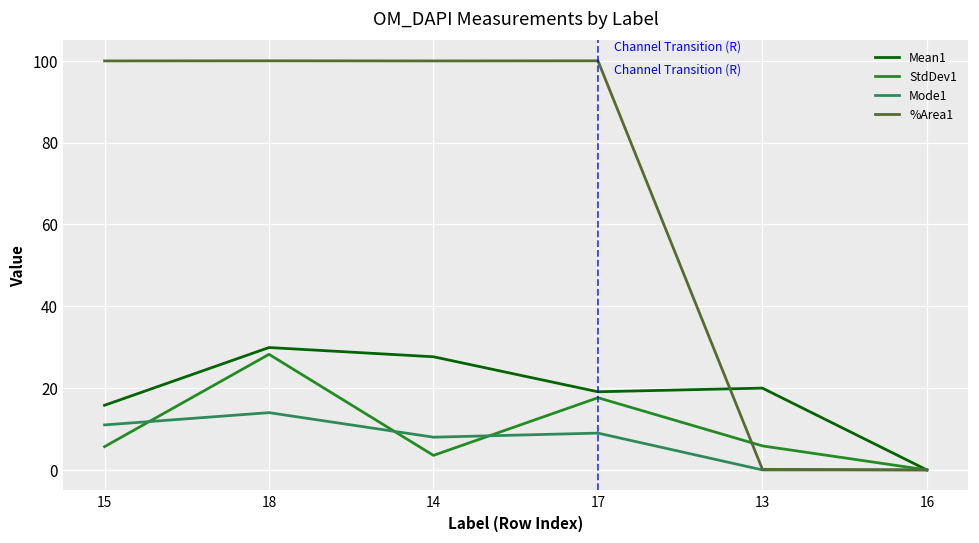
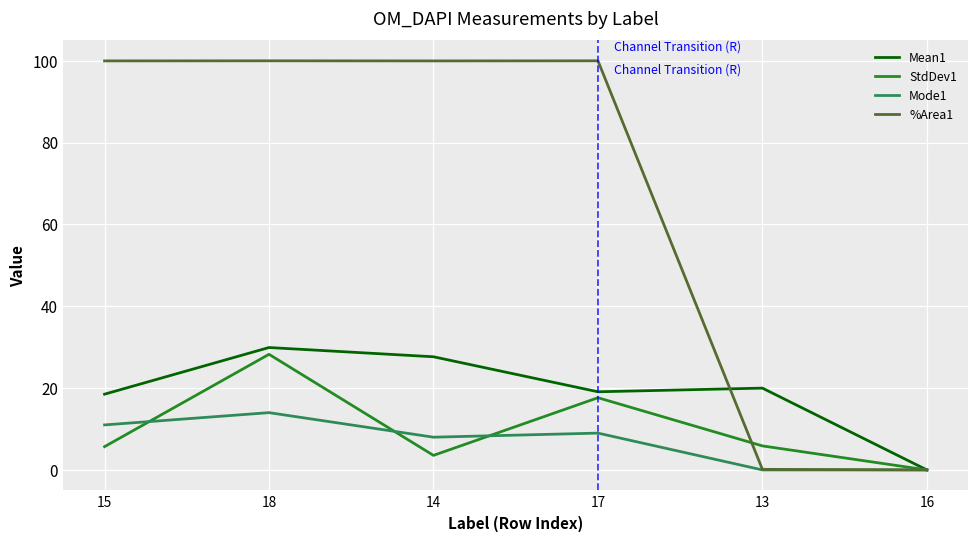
  {
    "Mean1": {
-     "15": 16,
+     "15": 19,
      "18": 30,
      "14": 28,
      "17": 19,
      "13": 20
    },
    "%Area1": {
      "15": 100,
      "18": 100,
      "14": 100,
      "17": 100
    }
  }
